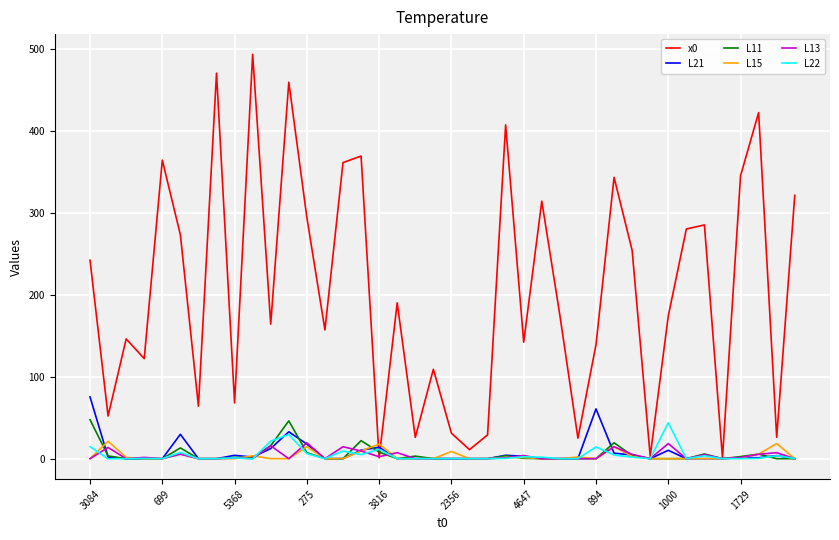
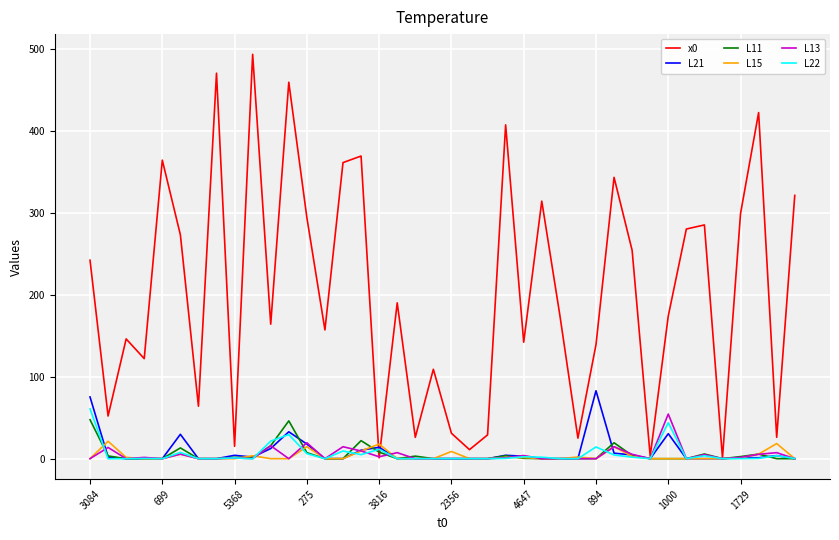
  {
    "x0": {
      "3084": 240,
      "699": 370,
-     "5368": 70,
+     "5368": 20,
      "275": 300,
      "2356": 30,
      "4647": 140,
      "894": 140,
      "1000": 180,
-     "1729": 350
+     "1729": 300
    },
    "L21": {
      "3084": 80,
-     "894": 60,
-     "1000": 10
+     "894": 80,
+     "1000": 30
    },
    "L11": {
      "3084": 50,
      "3816": 10
    },
    "L15": {
      "275": 20,
      "3816": 20,
      "2356": 10
    },
    "L13": {
-     "1000": 20
+     "1000": 60
    },
    "L22": {
-     "3084": 20,
+     "3084": 60,
      "894": 20,
      "1000": 40
    }
  }
